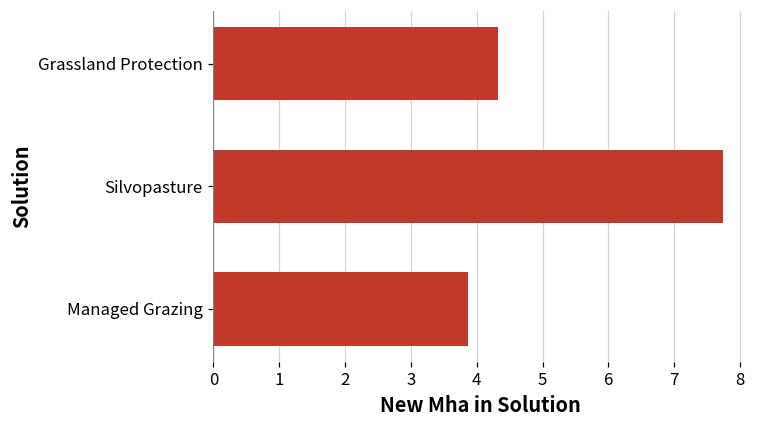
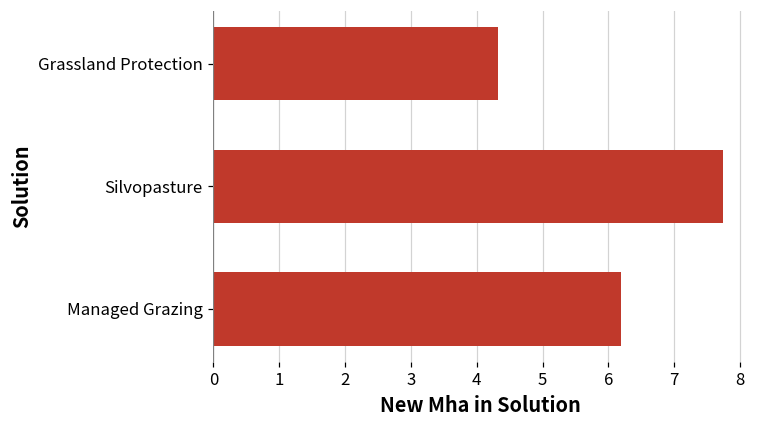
  {
    "Grassland Protection": 4.3,
    "Silvopasture": 7.7,
-   "Managed Grazing": 3.9
+   "Managed Grazing": 6.2
  }
